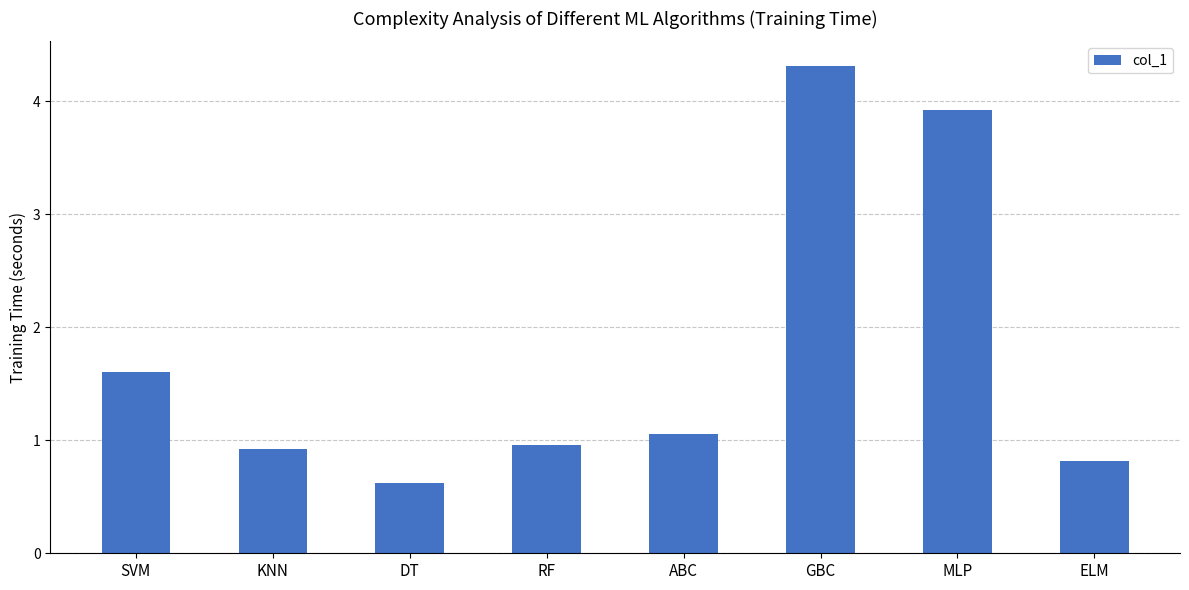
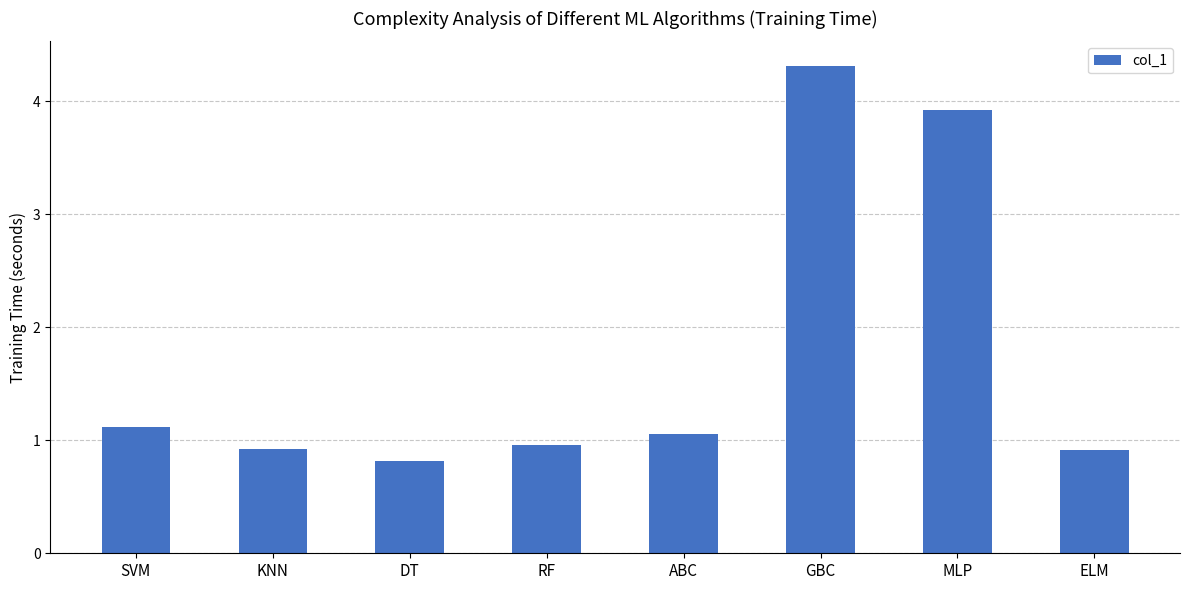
  {
-   "SVM": 1.60,
+   "SVM": 1.12,
    "KNN": 0.92,
-   "DT": 0.63,
+   "DT": 0.81,
    "RF": 0.96,
    "ABC": 1.05,
    "GBC": 4.31,
    "MLP": 3.92,
-   "ELM": 0.82
+   "ELM": 0.91
  }
